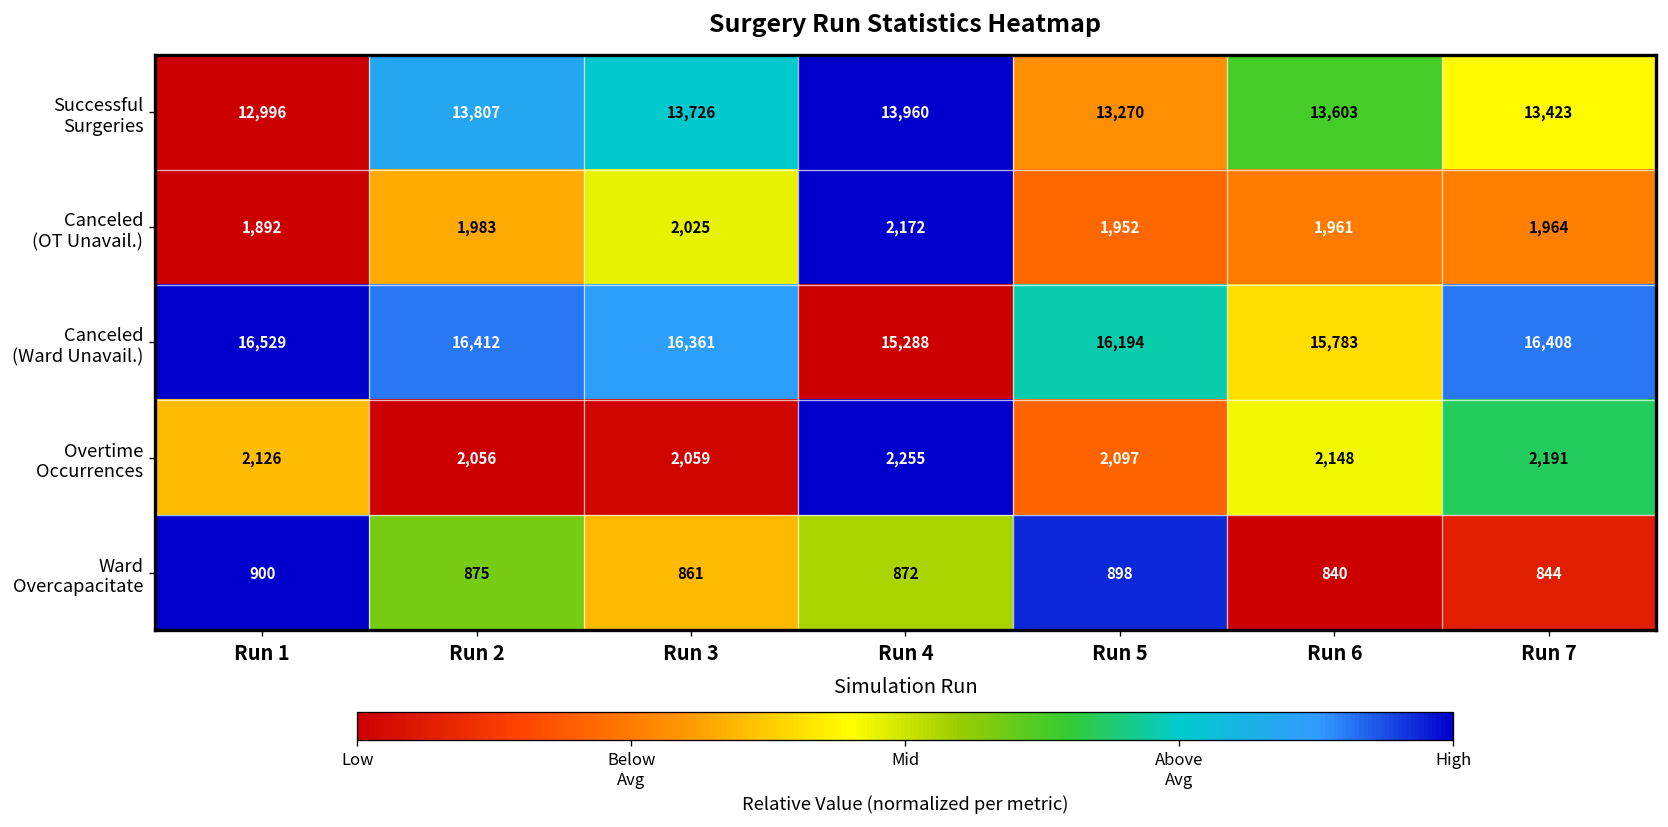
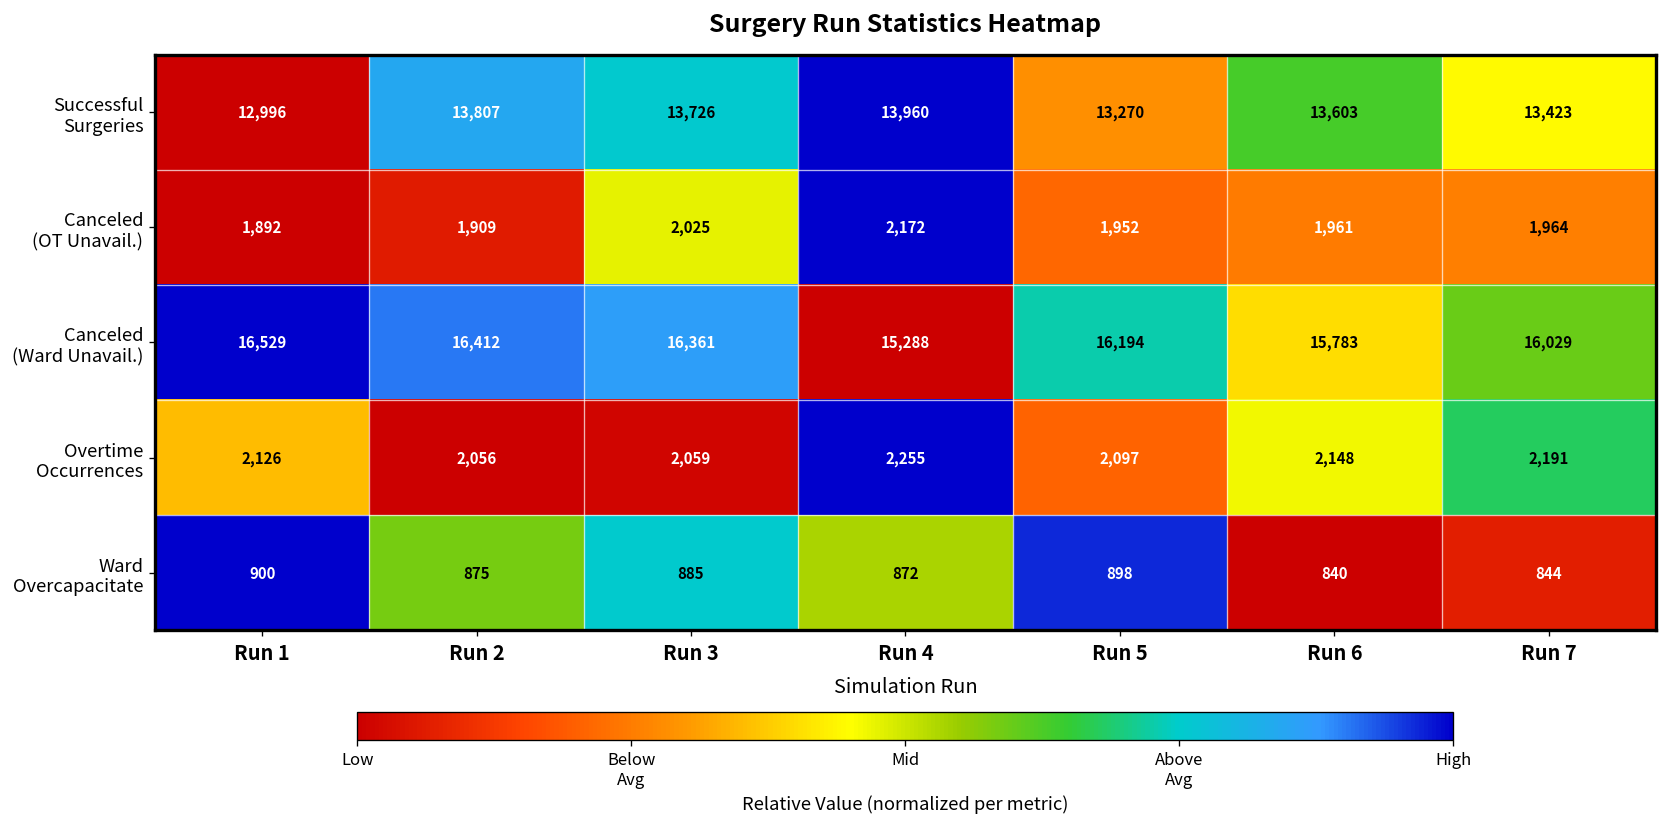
  {
    "Successful Surgeries": {
      "Run 1": "12,996",
      "Run 2": "13,807",
      "Run 3": "13,726",
      "Run 4": "13,960",
      "Run 5": "13,270",
      "Run 6": "13,603",
      "Run 7": "13,423"
    },
    "Canceled (OT Unavail.)": {
      "Run 1": "1,892",
-     "Run 2": "1,983",
+     "Run 2": "1,909",
      "Run 3": "2,025",
      "Run 4": "2,172",
      "Run 5": "1,952",
      "Run 6": "1,961",
      "Run 7": "1,964"
    },
    "Canceled (Ward Unavail.)": {
      "Run 1": "16,529",
      "Run 2": "16,412",
      "Run 3": "16,361",
      "Run 4": "15,288",
      "Run 5": "16,194",
      "Run 6": "15,783",
-     "Run 7": "16,408"
+     "Run 7": "16,029"
    },
    "Overtime Occurrences": {
      "Run 1": "2,126",
      "Run 2": "2,056",
      "Run 3": "2,059",
      "Run 4": "2,255",
      "Run 5": "2,097",
      "Run 6": "2,148",
      "Run 7": "2,191"
    },
    "Ward Overcapacitate": {
      "Run 1": "900",
      "Run 2": "875",
-     "Run 3": "861",
+     "Run 3": "885",
      "Run 4": "872",
      "Run 5": "898",
      "Run 6": "840",
      "Run 7": "844"
    }
  }
